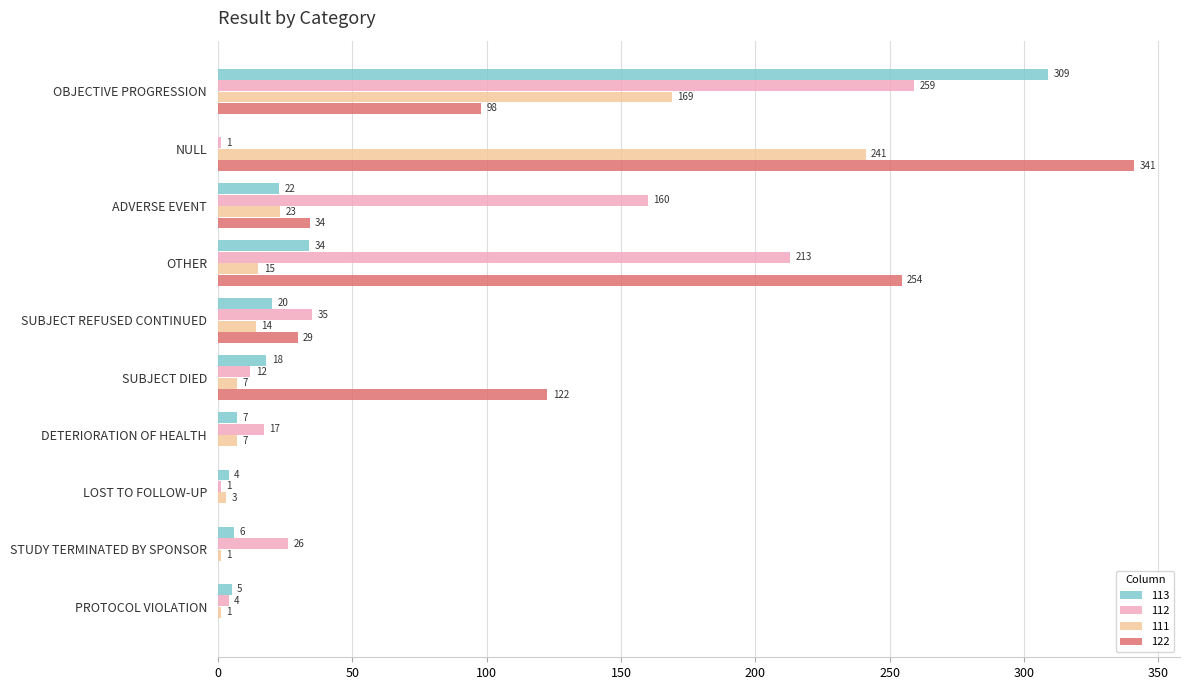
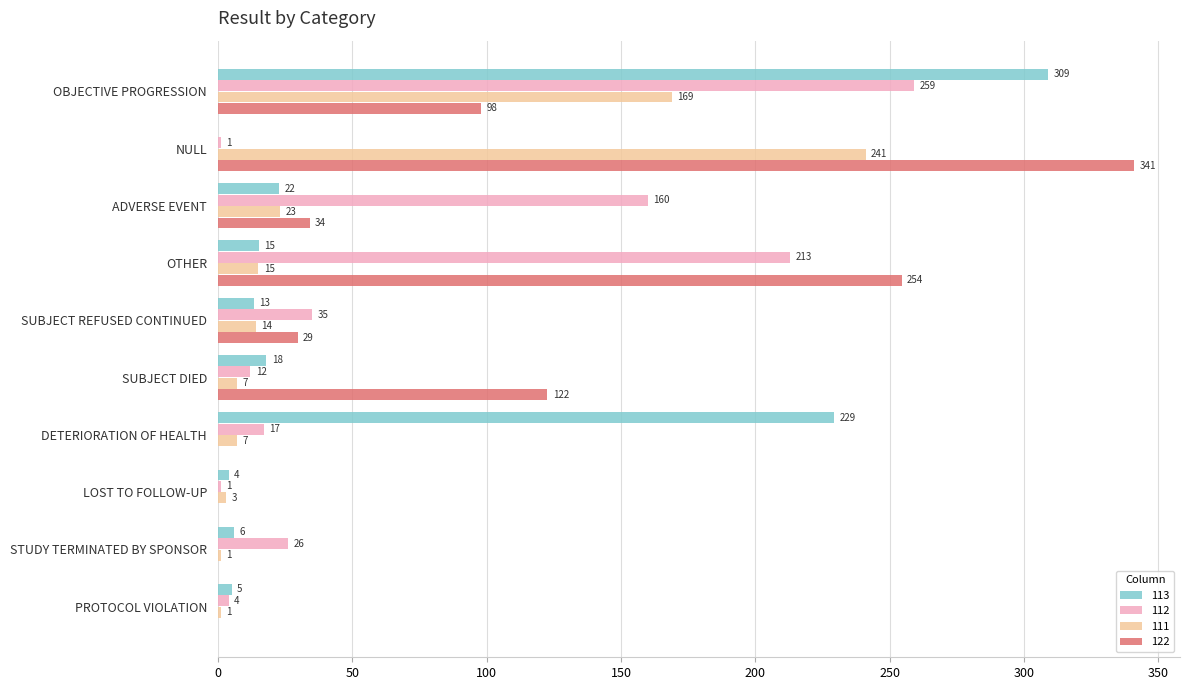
  {
    "113": {
      "OBJECTIVE PROGRESSION": 309,
-     "OTHER": 34,
-     "SUBJECT REFUSED CONTINUED": 20,
+     "OTHER": 15,
+     "SUBJECT REFUSED CONTINUED": 13,
      "SUBJECT DIED": 18,
-     "DETERIORATION OF HEALTH": 7,
+     "DETERIORATION OF HEALTH": 229,
      "LOST TO FOLLOW-UP": 4,
      "STUDY TERMINATED BY SPONSOR": 6,
      "PROTOCOL VIOLATION": 5
    },
    "122": {
      "OBJECTIVE PROGRESSION": 98,
      "NULL": 341,
      "ADVERSE EVENT": 34,
      "OTHER": 254
    }
  }
